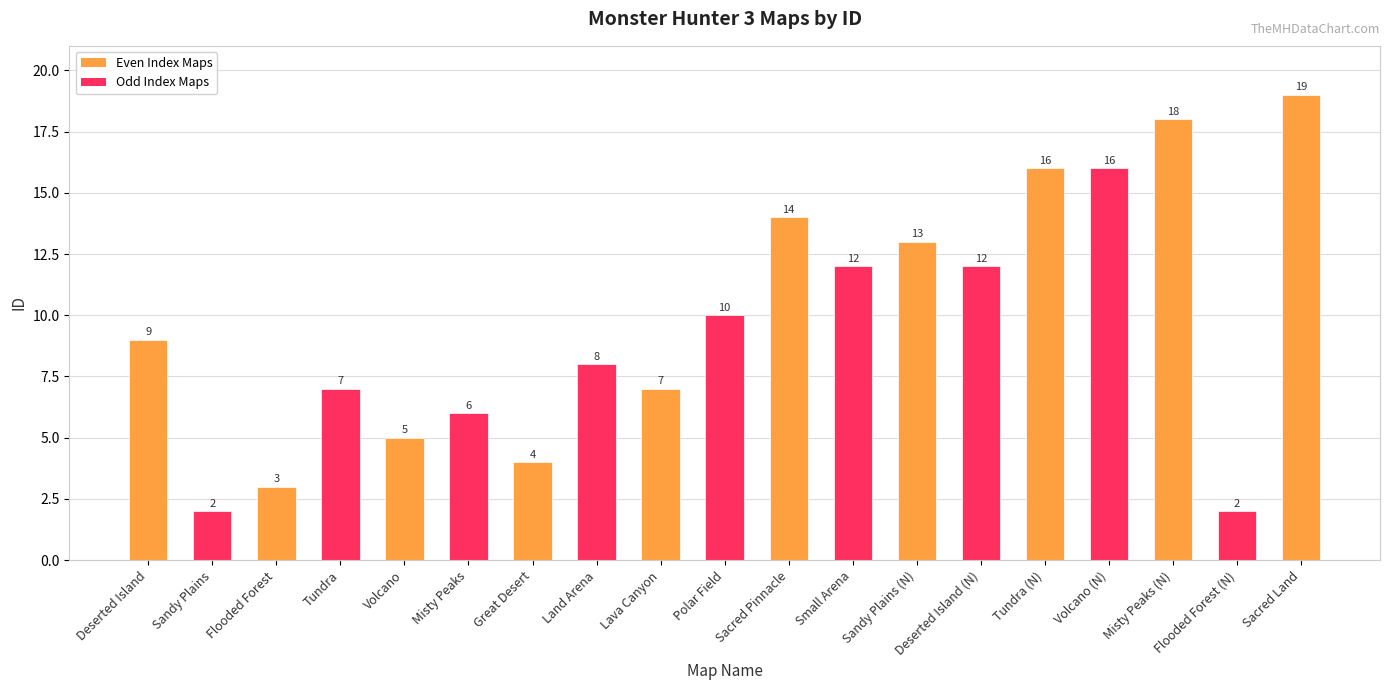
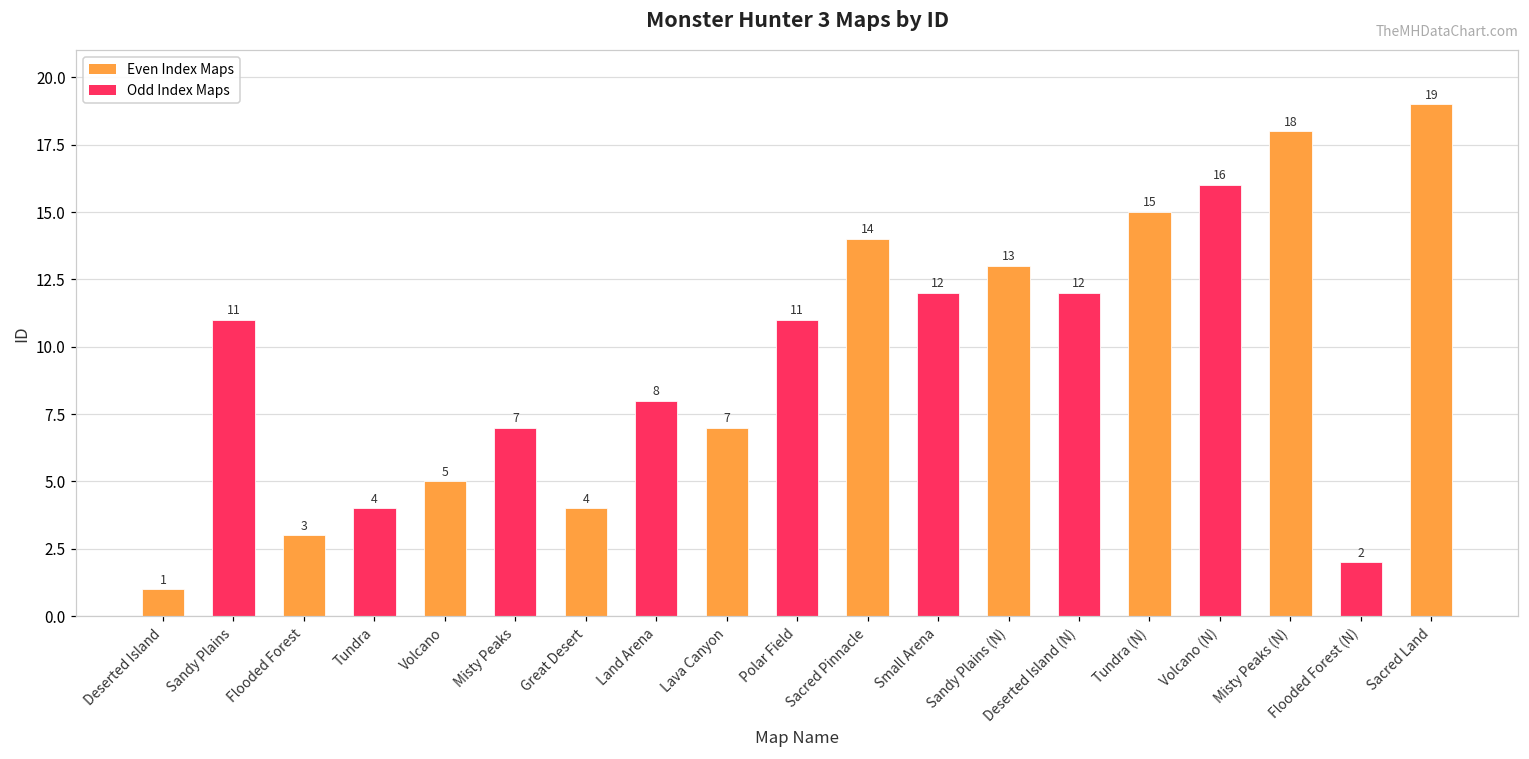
  {
-   "Deserted Island": 9,
-   "Sandy Plains": 2,
+   "Deserted Island": 1,
+   "Sandy Plains": 11,
    "Flooded Forest": 3,
-   "Tundra": 7,
+   "Tundra": 4,
    "Volcano": 5,
-   "Misty Peaks": 6,
+   "Misty Peaks": 7,
    "Great Desert": 4,
    "Land Arena": 8,
    "Lava Canyon": 7,
-   "Polar Field": 10,
+   "Polar Field": 11,
    "Sacred Pinnacle": 14,
    "Small Arena": 12,
    "Sandy Plains (N)": 13,
    "Deserted Island (N)": 12,
-   "Tundra (N)": 16,
+   "Tundra (N)": 15,
    "Volcano (N)": 16,
    "Misty Peaks (N)": 18,
    "Flooded Forest (N)": 2,
    "Sacred Land": 19
  }
